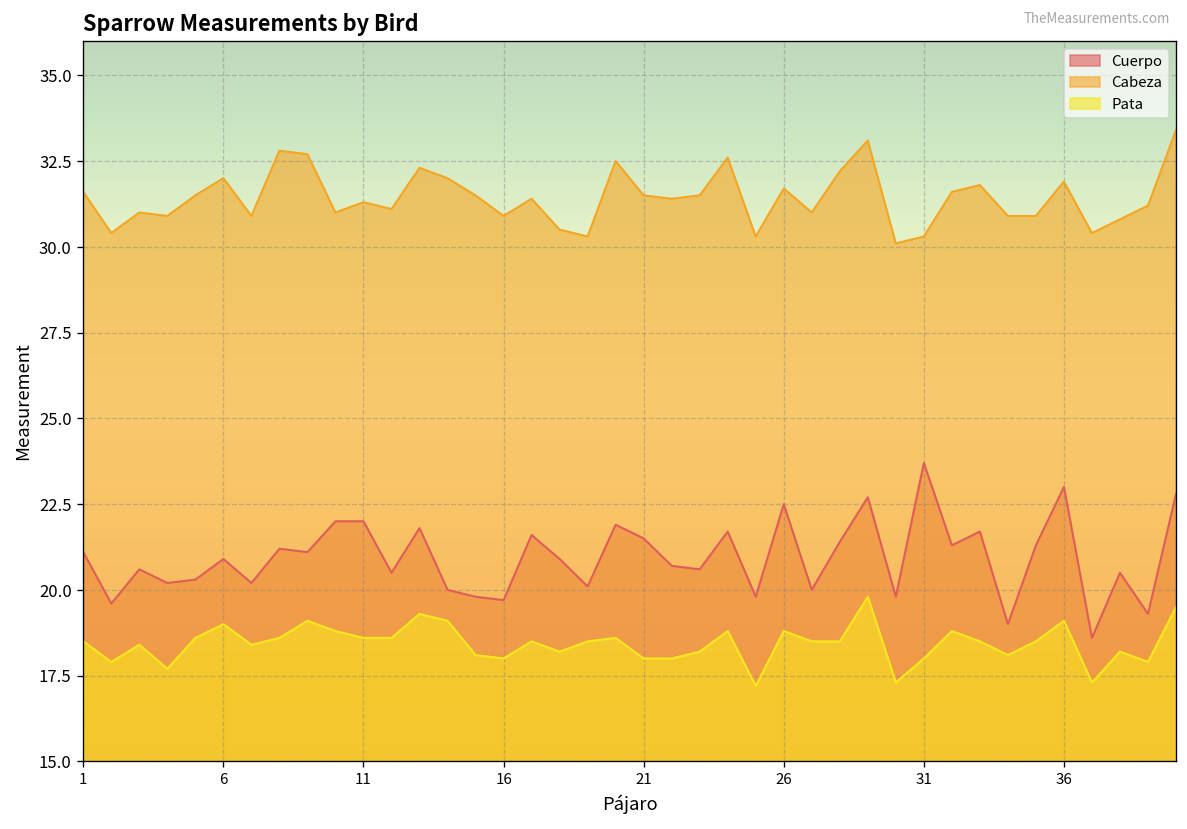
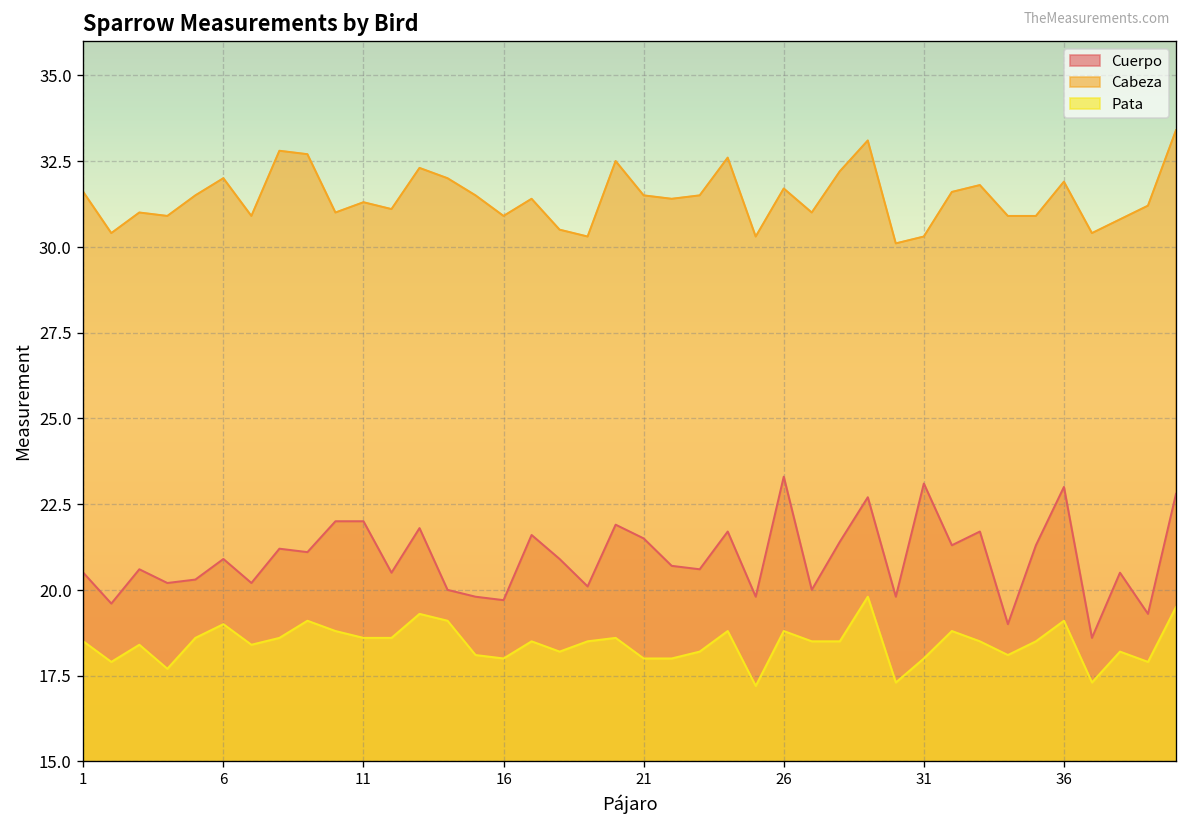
  {
    "Cuerpo": {
-     "1": 21.1,
+     "1": 20.5,
      "6": 20.9,
      "11": 22.0,
      "16": 19.7,
      "21": 21.5,
-     "26": 22.5,
-     "31": 23.7,
+     "26": 23.3,
+     "31": 23.1,
      "36": 23.0
    }
  }
